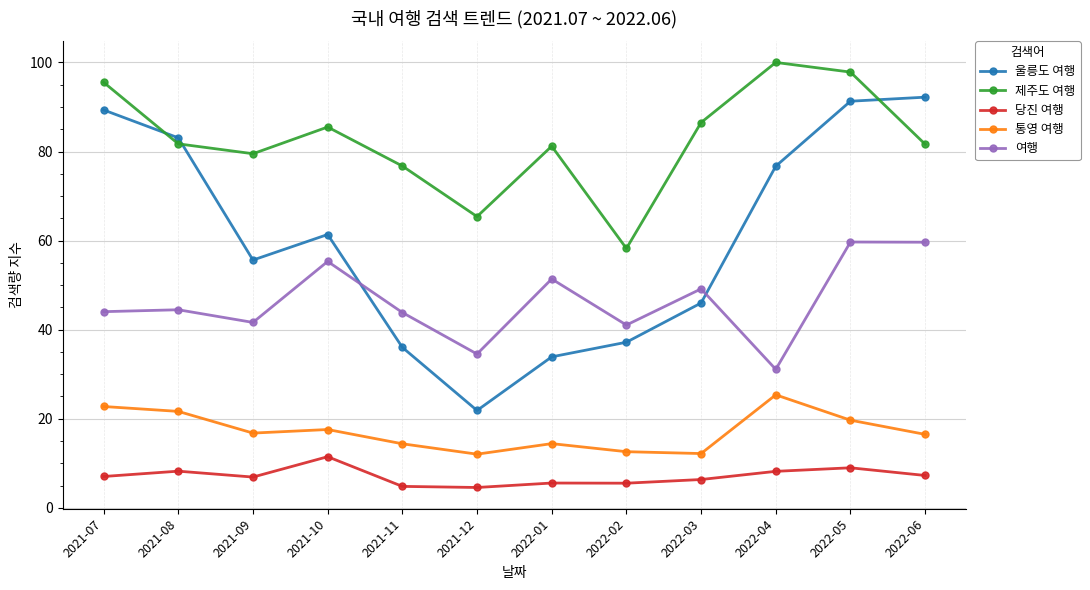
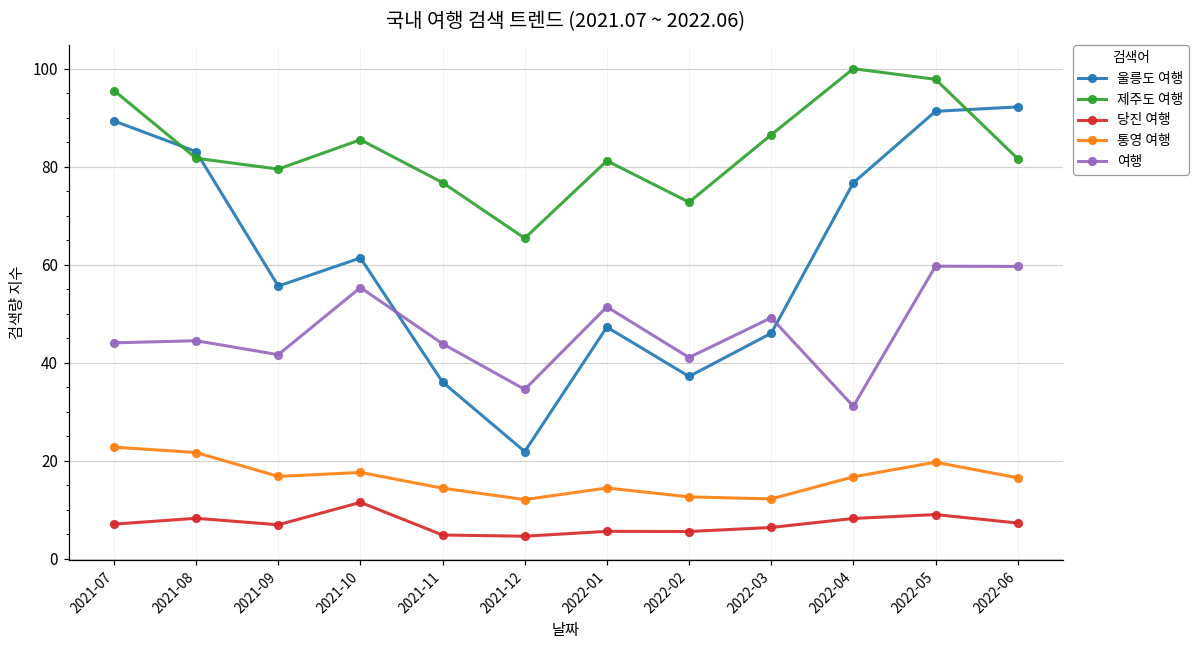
  {
    "울릉도 여행": {
      "2021-07": 89,
      "2021-08": 83,
      "2021-09": 56,
      "2021-10": 61,
      "2021-11": 36,
      "2021-12": 22,
-     "2022-01": 34,
+     "2022-01": 47,
      "2022-02": 37,
      "2022-03": 46,
      "2022-04": 77,
      "2022-05": 91,
      "2022-06": 92
    },
    "제주도 여행": {
      "2021-07": 96,
      "2021-08": 82,
      "2021-09": 80,
      "2021-10": 85,
      "2021-11": 77,
      "2021-12": 65,
      "2022-01": 81,
-     "2022-02": 58,
+     "2022-02": 73,
      "2022-03": 87,
      "2022-04": 100,
      "2022-05": 98,
      "2022-06": 82
    },
    "당진 여행": {
      "2021-07": 7,
      "2021-08": 8,
      "2021-09": 7,
      "2021-10": 11,
      "2021-11": 5,
      "2021-12": 5,
      "2022-01": 6,
      "2022-02": 6,
      "2022-03": 6,
      "2022-04": 8,
      "2022-05": 9,
      "2022-06": 7
    },
    "통영 여행": {
      "2021-07": 23,
      "2021-08": 22,
      "2021-09": 17,
      "2021-10": 18,
      "2021-11": 14,
      "2021-12": 12,
      "2022-01": 14,
      "2022-02": 13,
      "2022-03": 12,
-     "2022-04": 25,
+     "2022-04": 17,
      "2022-05": 20,
      "2022-06": 16
    },
    "여행": {
      "2021-07": 44,
      "2021-08": 44,
      "2021-09": 42,
      "2021-10": 55,
      "2021-11": 44,
      "2021-12": 35,
      "2022-01": 51,
      "2022-02": 41,
      "2022-03": 49,
      "2022-04": 31,
      "2022-05": 60,
      "2022-06": 60
    }
  }
